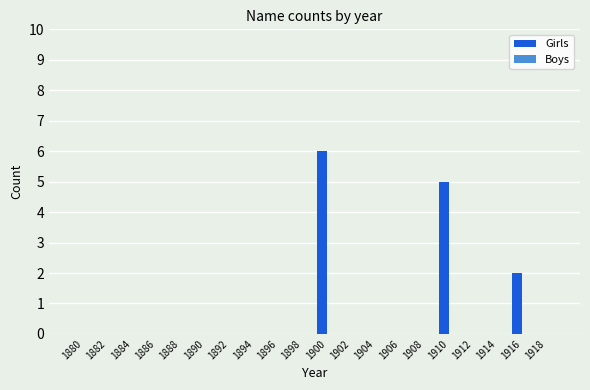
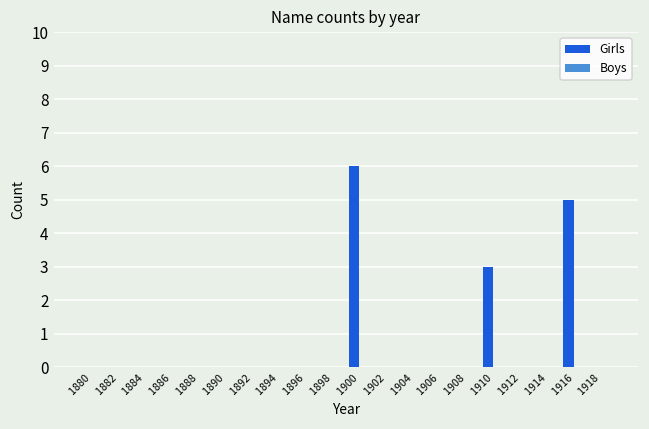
  {
    "Girls": {
      "1880": 0,
      "1882": 0,
      "1884": 0,
      "1886": 0,
      "1888": 0,
      "1890": 0,
      "1892": 0,
      "1894": 0,
      "1896": 0,
      "1898": 0,
      "1900": 6,
      "1902": 0,
      "1904": 0,
      "1906": 0,
      "1908": 0,
-     "1910": 5,
+     "1910": 3,
      "1912": 0,
      "1914": 0,
-     "1916": 2,
+     "1916": 5,
      "1918": 0
    },
    "Boys": {
      "1880": 0,
      "1882": 0,
      "1884": 0,
      "1886": 0,
      "1888": 0,
      "1890": 0,
      "1892": 0,
      "1894": 0,
      "1896": 0,
      "1898": 0,
      "1900": 0,
      "1902": 0,
      "1904": 0,
      "1906": 0,
      "1908": 0,
      "1910": 0,
      "1912": 0,
      "1914": 0,
      "1916": 0,
      "1918": 0
    }
  }
